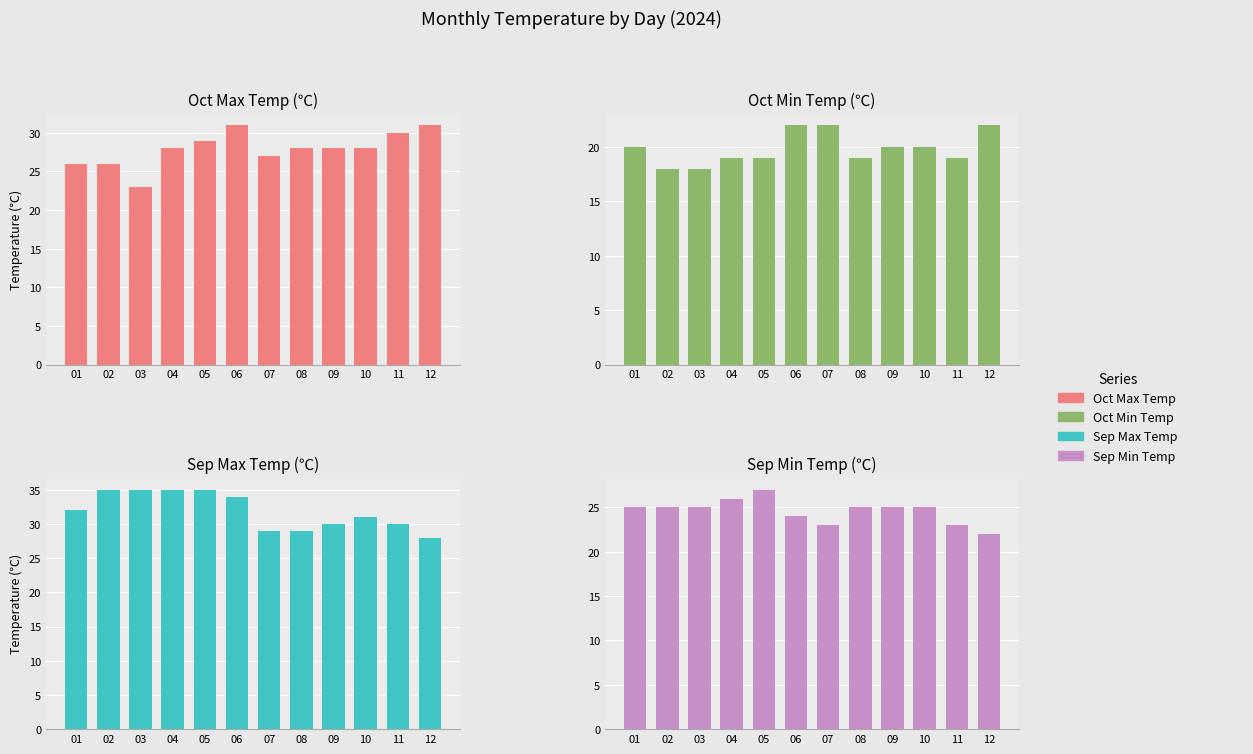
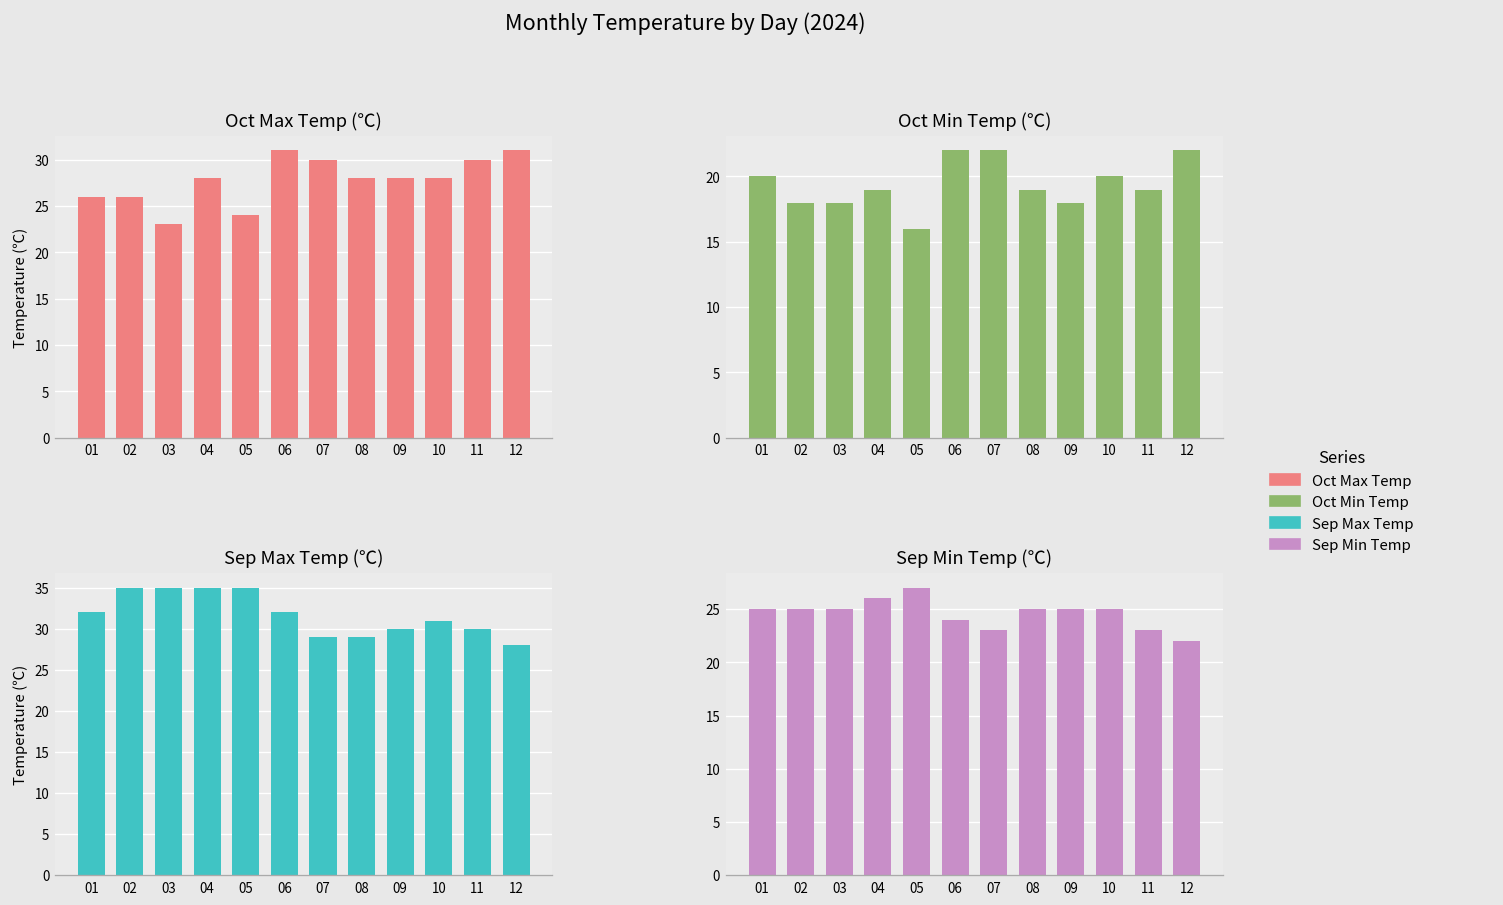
  {
    "Oct Max Temp (℃)": {
      "01": 26,
      "02": 26,
      "03": 23,
      "04": 28,
-     "05": 29,
+     "05": 24,
      "06": 31,
-     "07": 27,
+     "07": 30,
      "08": 28,
      "09": 28,
      "10": 28,
      "11": 30,
      "12": 31
    },
    "Oct Min Temp (℃)": {
      "01": 20,
      "02": 18,
      "03": 18,
      "04": 19,
-     "05": 19,
+     "05": 16,
      "06": 22,
      "07": 22,
      "08": 19,
-     "09": 20,
+     "09": 18,
      "10": 20,
      "11": 19,
      "12": 22
    },
    "Sep Max Temp (℃)": {
      "01": 32,
      "02": 35,
      "03": 35,
      "04": 35,
      "05": 35,
-     "06": 34,
+     "06": 32,
      "07": 29,
      "08": 29,
      "09": 30,
      "10": 31,
      "11": 30,
      "12": 28
    },
    "Sep Min Temp (℃)": {
      "01": 25,
      "02": 25,
      "03": 25,
      "04": 26,
      "05": 27,
      "06": 24,
      "07": 23,
      "08": 25,
      "09": 25,
      "10": 25,
      "11": 23,
      "12": 22
    }
  }
